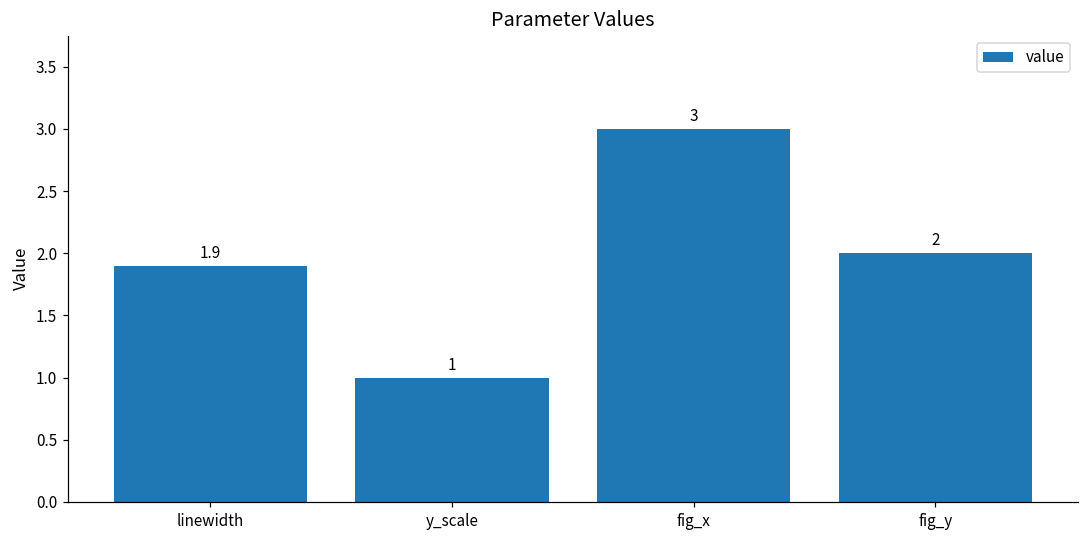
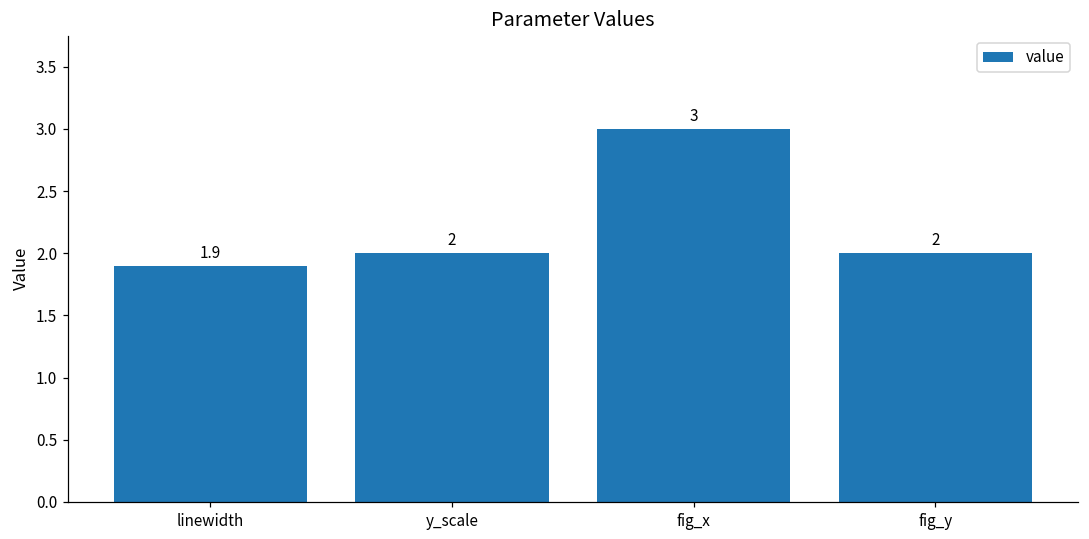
  {
    "linewidth": 1.9,
-   "y_scale": 1,
+   "y_scale": 2,
    "fig_x": 3,
    "fig_y": 2
  }
